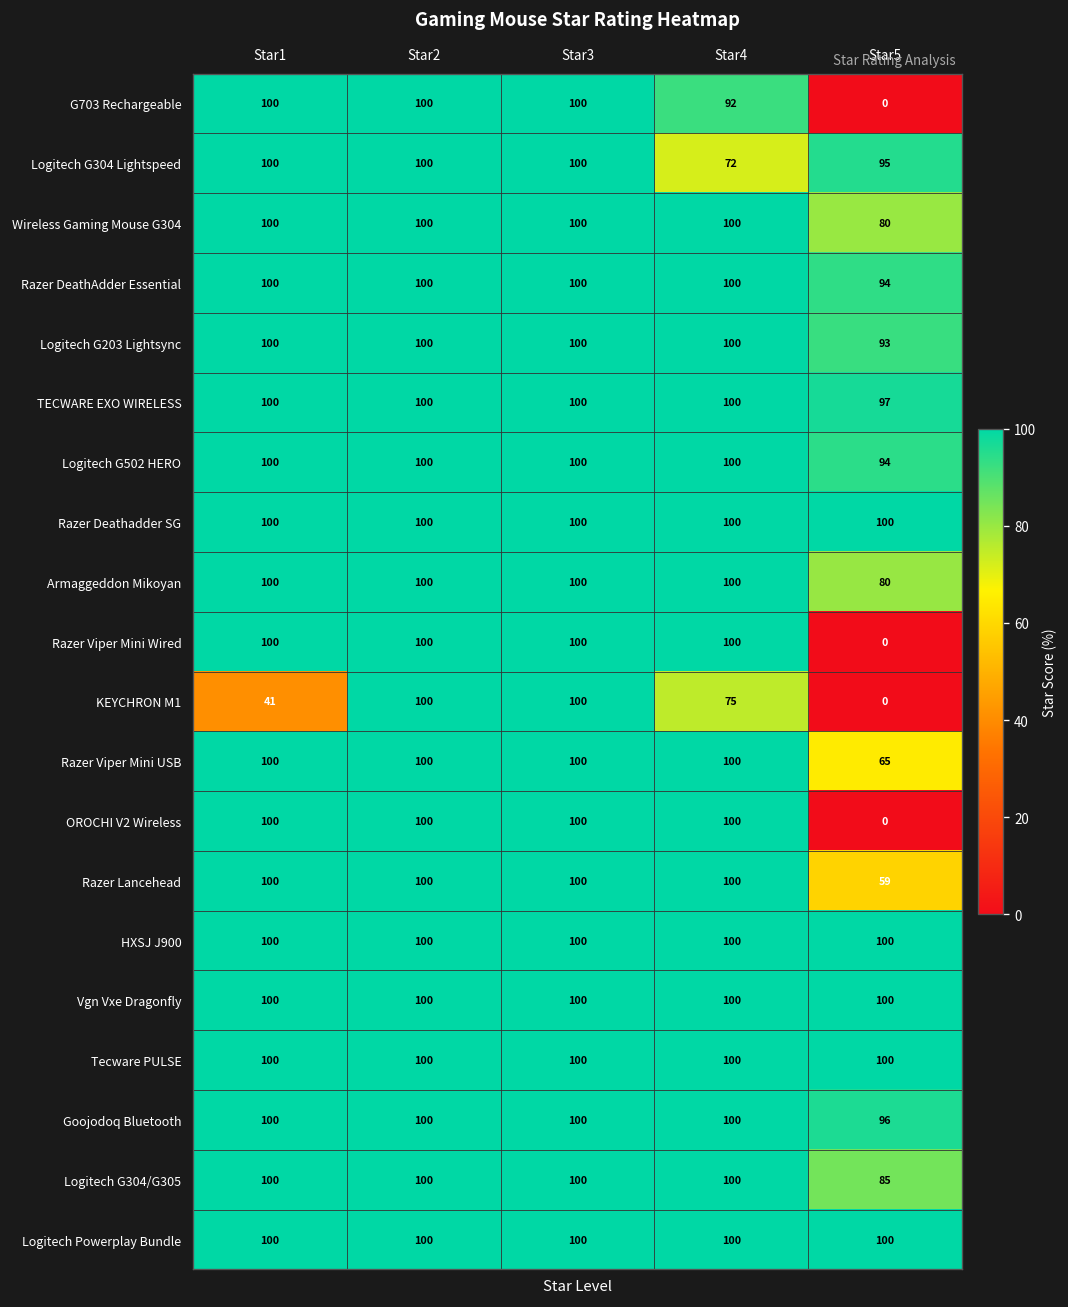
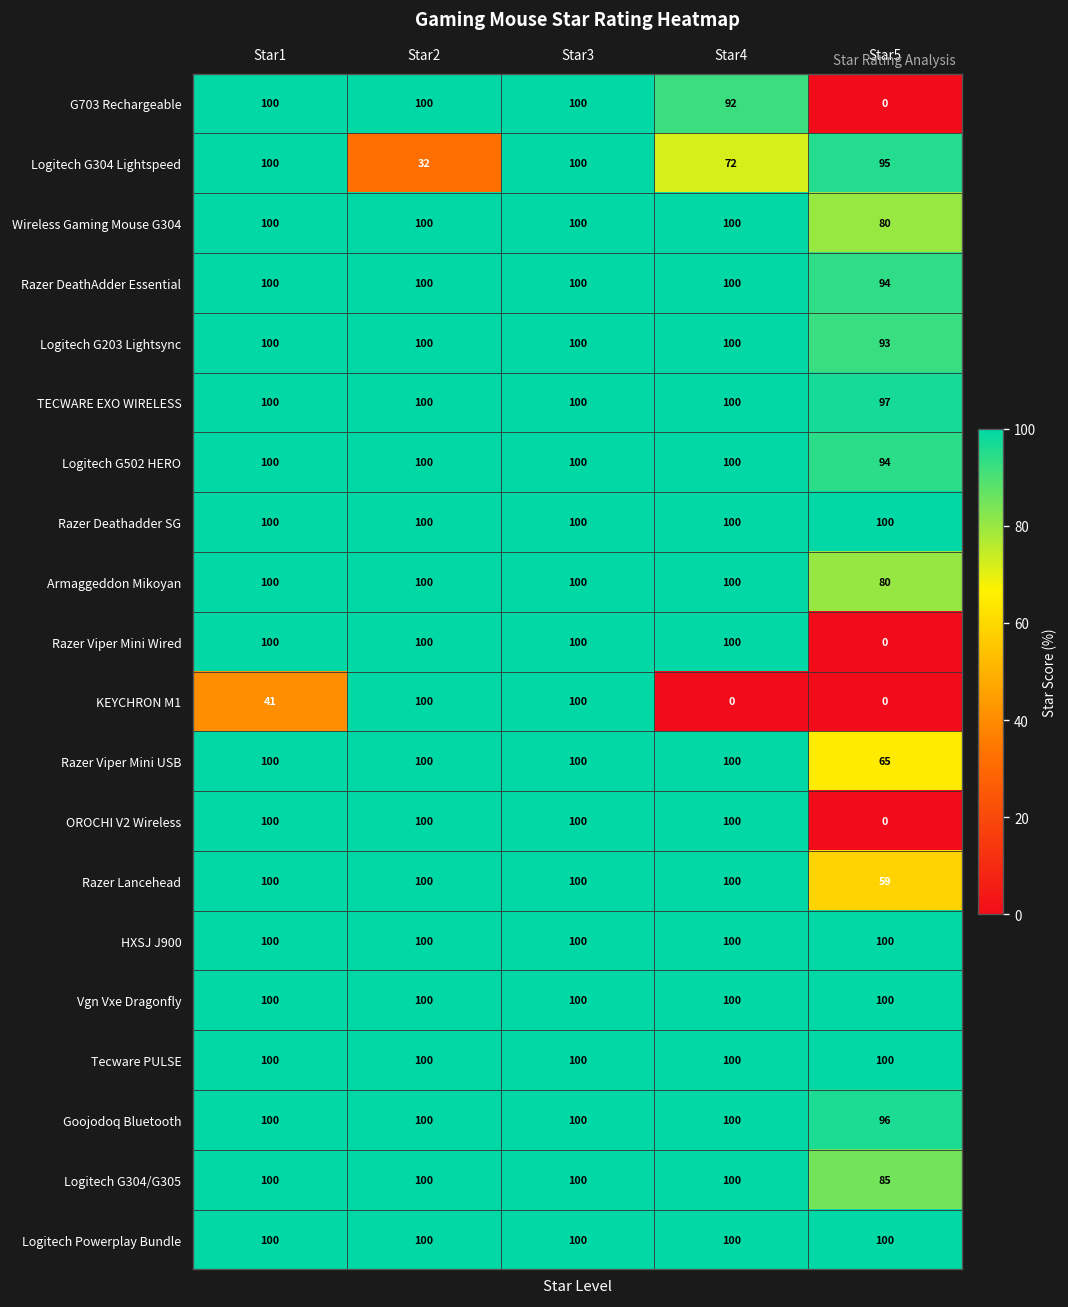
  {
    "G703 Rechargeable": {
      "Star1": 100,
      "Star2": 100,
      "Star3": 100,
      "Star4": 92,
      "Star5": 0
    },
    "Logitech G304 Lightspeed": {
      "Star1": 100,
-     "Star2": 100,
+     "Star2": 32,
      "Star3": 100,
      "Star4": 72,
      "Star5": 95
    },
    "Wireless Gaming Mouse G304": {
      "Star1": 100,
      "Star2": 100,
      "Star3": 100,
      "Star4": 100,
      "Star5": 80
    },
    "Razer DeathAdder Essential": {
      "Star1": 100,
      "Star2": 100,
      "Star3": 100,
      "Star4": 100,
      "Star5": 94
    },
    "Logitech G203 Lightsync": {
      "Star1": 100,
      "Star2": 100,
      "Star3": 100,
      "Star4": 100,
      "Star5": 93
    },
    "TECWARE EXO WIRELESS": {
      "Star1": 100,
      "Star2": 100,
      "Star3": 100,
      "Star4": 100,
      "Star5": 97
    },
    "Logitech G502 HERO": {
      "Star1": 100,
      "Star2": 100,
      "Star3": 100,
      "Star4": 100,
      "Star5": 94
    },
    "Razer Deathadder SG": {
      "Star1": 100,
      "Star2": 100,
      "Star3": 100,
      "Star4": 100,
      "Star5": 100
    },
    "Armaggeddon Mikoyan": {
      "Star1": 100,
      "Star2": 100,
      "Star3": 100,
      "Star4": 100,
      "Star5": 80
    },
    "Razer Viper Mini Wired": {
      "Star1": 100,
      "Star2": 100,
      "Star3": 100,
      "Star4": 100,
      "Star5": 0
    },
    "KEYCHRON M1": {
      "Star1": 41,
      "Star2": 100,
      "Star3": 100,
-     "Star4": 75,
+     "Star4": 0,
      "Star5": 0
    },
    "Razer Viper Mini USB": {
      "Star1": 100,
      "Star2": 100,
      "Star3": 100,
      "Star4": 100,
      "Star5": 65
    },
    "OROCHI V2 Wireless": {
      "Star1": 100,
      "Star2": 100,
      "Star3": 100,
      "Star4": 100,
      "Star5": 0
    },
    "Razer Lancehead": {
      "Star1": 100,
      "Star2": 100,
      "Star3": 100,
      "Star4": 100,
      "Star5": 59
    },
    "HXSJ J900": {
      "Star1": 100,
      "Star2": 100,
      "Star3": 100,
      "Star4": 100,
      "Star5": 100
    },
    "Vgn Vxe Dragonfly": {
      "Star1": 100,
      "Star2": 100,
      "Star3": 100,
      "Star4": 100,
      "Star5": 100
    },
    "Tecware PULSE": {
      "Star1": 100,
      "Star2": 100,
      "Star3": 100,
      "Star4": 100,
      "Star5": 100
    },
    "Goojodoq Bluetooth": {
      "Star1": 100,
      "Star2": 100,
      "Star3": 100,
      "Star4": 100,
      "Star5": 96
    },
    "Logitech G304/G305": {
      "Star1": 100,
      "Star2": 100,
      "Star3": 100,
      "Star4": 100,
      "Star5": 85
    },
    "Logitech Powerplay Bundle": {
      "Star1": 100,
      "Star2": 100,
      "Star3": 100,
      "Star4": 100,
      "Star5": 100
    }
  }
